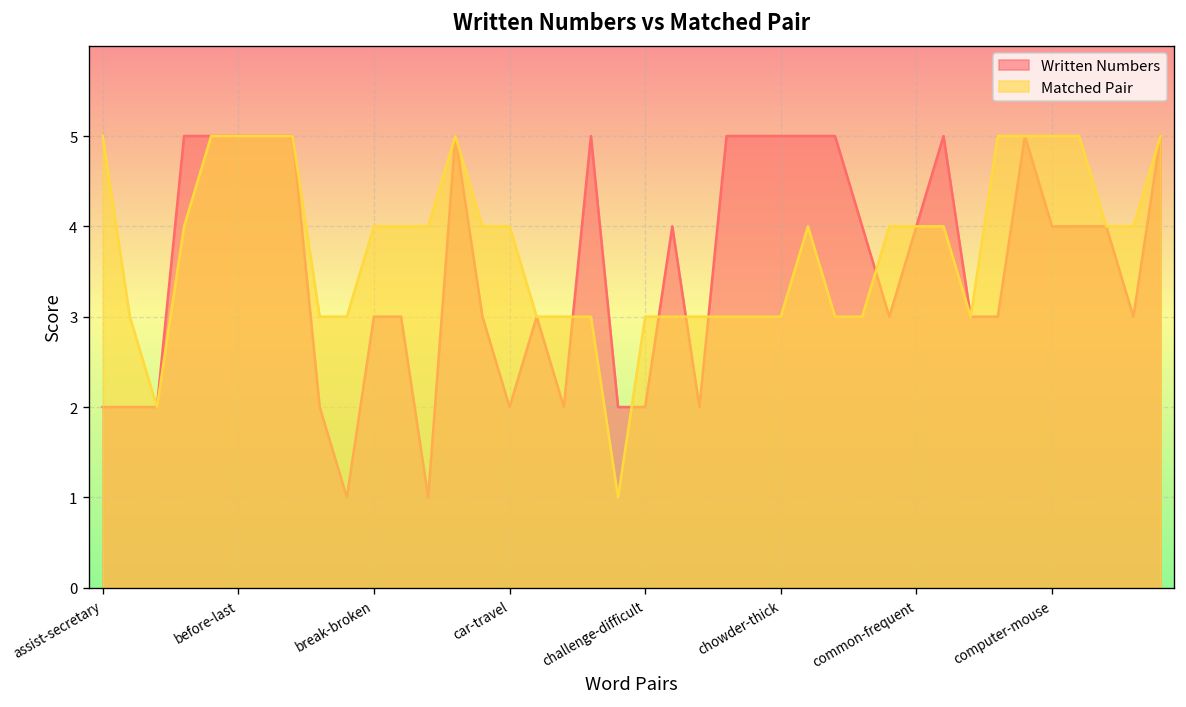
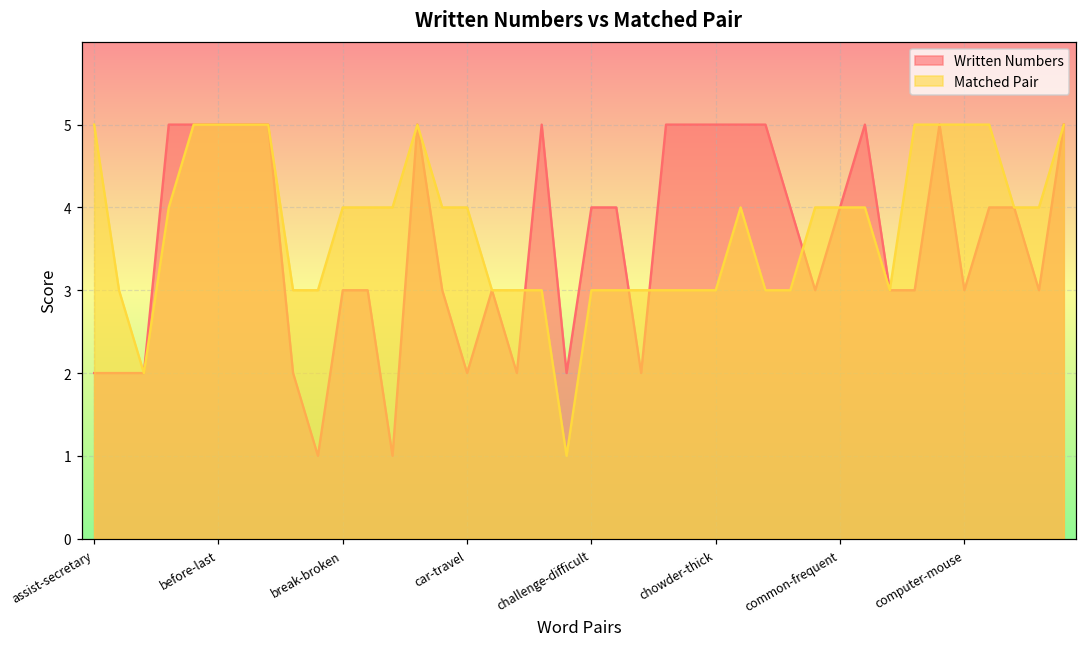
  {
    "Written Numbers": {
      "assist-secretary": 2,
      "break-broken": 3,
      "car-travel": 2,
-     "challenge-difficult": 2,
+     "challenge-difficult": 4,
      "chowder-thick": 5,
-     "computer-mouse": 4
+     "computer-mouse": 3
    },
    "Matched Pair": {
      "assist-secretary": 5,
      "break-broken": 4,
      "car-travel": 4,
      "challenge-difficult": 3,
      "chowder-thick": 3,
      "computer-mouse": 5
    }
  }
